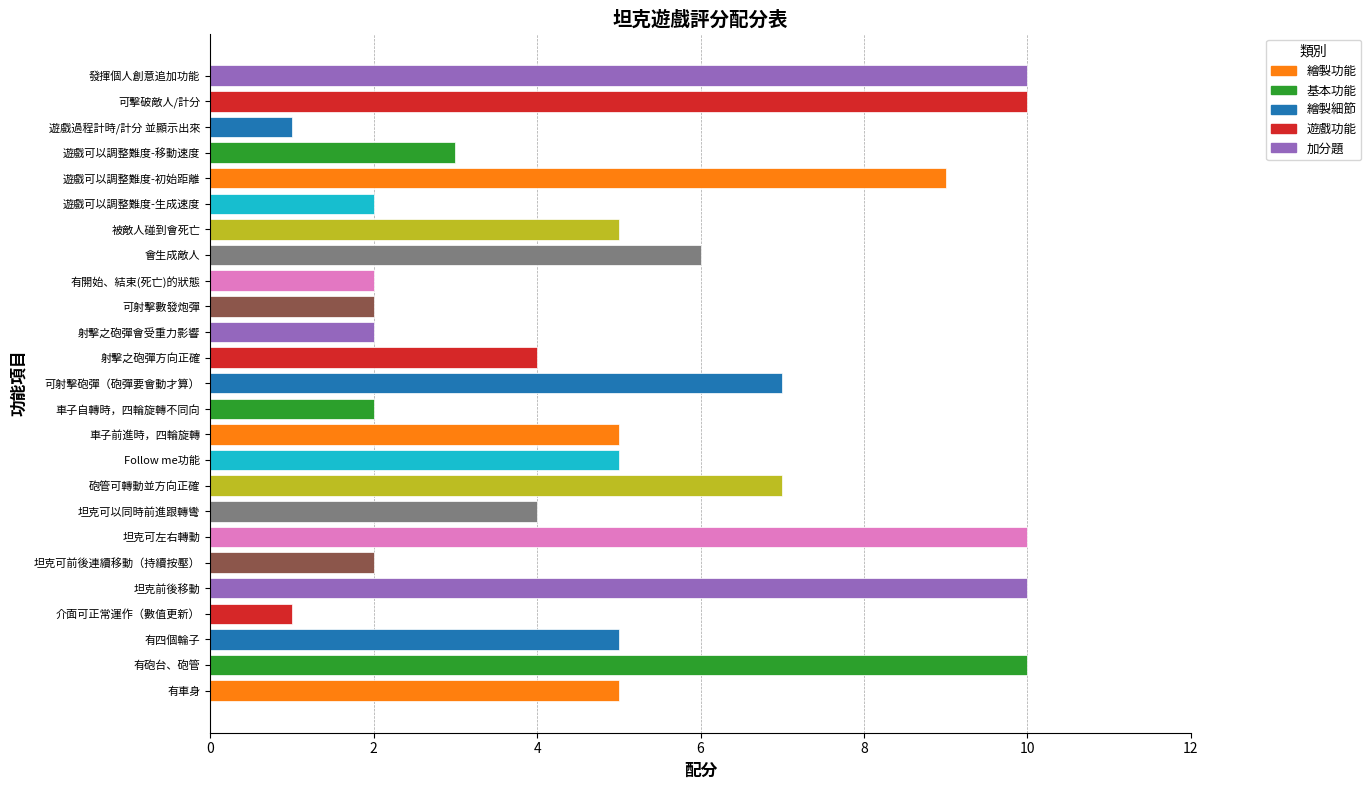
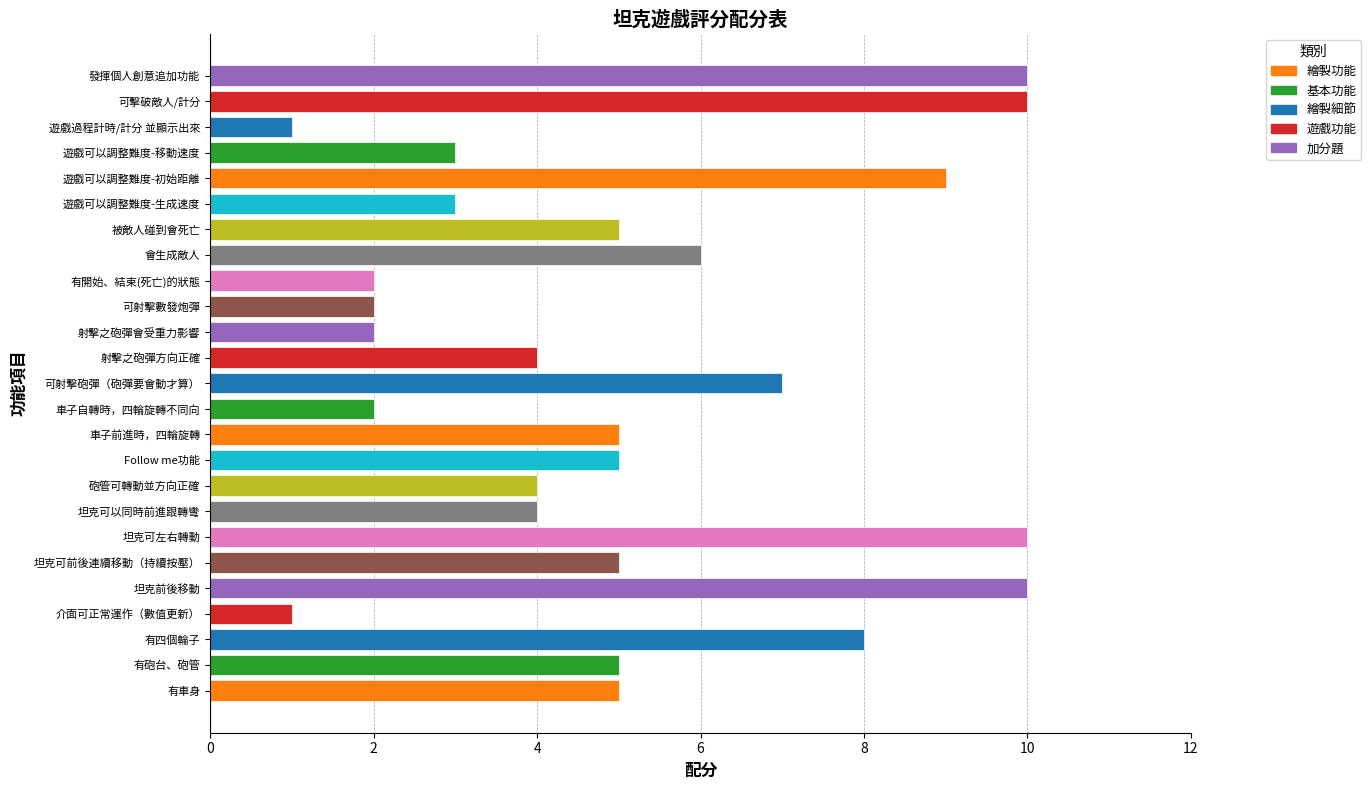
  {
    "發揮個人創意追加功能": 10,
    "可擊破敵人/計分": 10,
    "遊戲過程計時/計分 並顯示出來": 1,
    "遊戲可以調整難度-移動速度": 3,
    "遊戲可以調整難度-初始距離": 9,
-   "遊戲可以調整難度-生成速度": 2,
+   "遊戲可以調整難度-生成速度": 3,
    "被敵人碰到會死亡": 5,
    "會生成敵人": 6,
    "有開始、結束(死亡)的狀態": 2,
    "可射擊數發炮彈": 2,
    "射擊之砲彈會受重力影響": 2,
    "射擊之砲彈方向正確": 4,
    "可射擊砲彈（砲彈要會動才算）": 7,
    "車子自轉時，四輪旋轉不同向": 2,
    "車子前進時，四輪旋轉": 5,
    "Follow me功能": 5,
-   "砲管可轉動並方向正確": 7,
+   "砲管可轉動並方向正確": 4,
    "坦克可以同時前進跟轉彎": 4,
    "坦克可左右轉動": 10,
-   "坦克可前後連續移動（持續按壓）": 2,
+   "坦克可前後連續移動（持續按壓）": 5,
    "坦克前後移動": 10,
    "介面可正常運作（數值更新）": 1,
-   "有四個輪子": 5,
-   "有砲台、砲管": 10,
+   "有四個輪子": 8,
+   "有砲台、砲管": 5,
    "有車身": 5
  }
